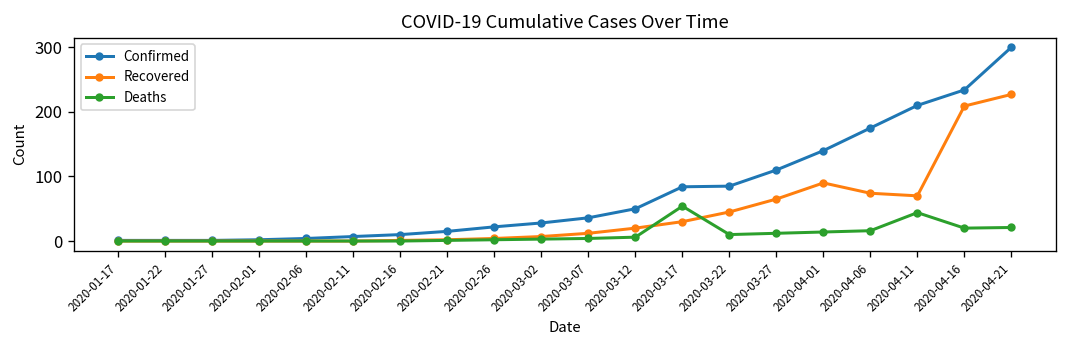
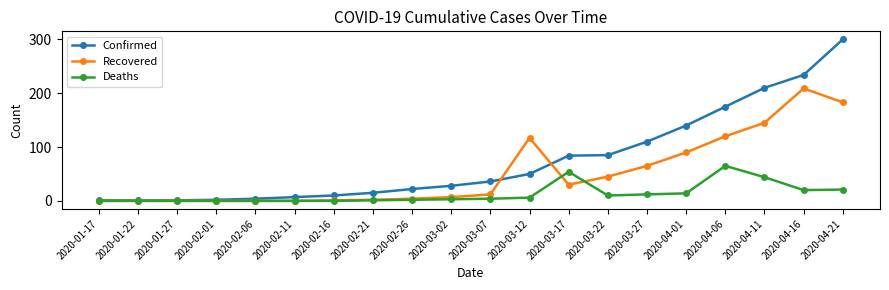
  {
    "Confirmed": {
      "2020-02-11": 10,
      "2020-02-16": 10,
      "2020-02-21": 20,
      "2020-02-26": 20,
      "2020-03-02": 30,
      "2020-03-07": 40,
      "2020-03-12": 50,
      "2020-03-17": 80,
      "2020-03-22": 90,
      "2020-03-27": 110,
      "2020-04-01": 140,
      "2020-04-06": 180,
      "2020-04-11": 210,
      "2020-04-16": 230,
      "2020-04-21": 300
    },
    "Recovered": {
      "2020-03-07": 10,
-     "2020-03-12": 20,
+     "2020-03-12": 120,
      "2020-03-17": 30,
      "2020-03-22": 50,
      "2020-03-27": 70,
      "2020-04-01": 90,
-     "2020-04-06": 70,
-     "2020-04-11": 70,
+     "2020-04-06": 120,
+     "2020-04-11": 150,
      "2020-04-16": 210,
-     "2020-04-21": 230
+     "2020-04-21": 180
    },
    "Deaths": {
      "2020-03-07": 0,
      "2020-03-12": 10,
      "2020-03-17": 50,
      "2020-03-22": 10,
      "2020-03-27": 10,
      "2020-04-01": 10,
-     "2020-04-06": 20,
+     "2020-04-06": 70,
      "2020-04-11": 40,
      "2020-04-16": 20,
      "2020-04-21": 20
    }
  }
